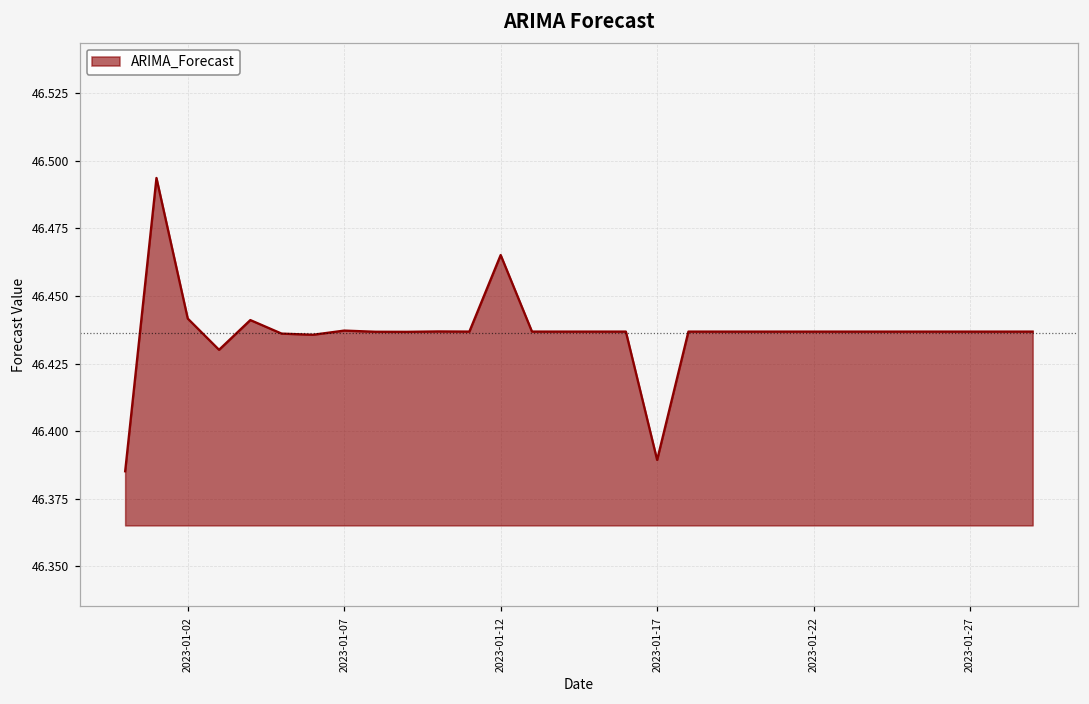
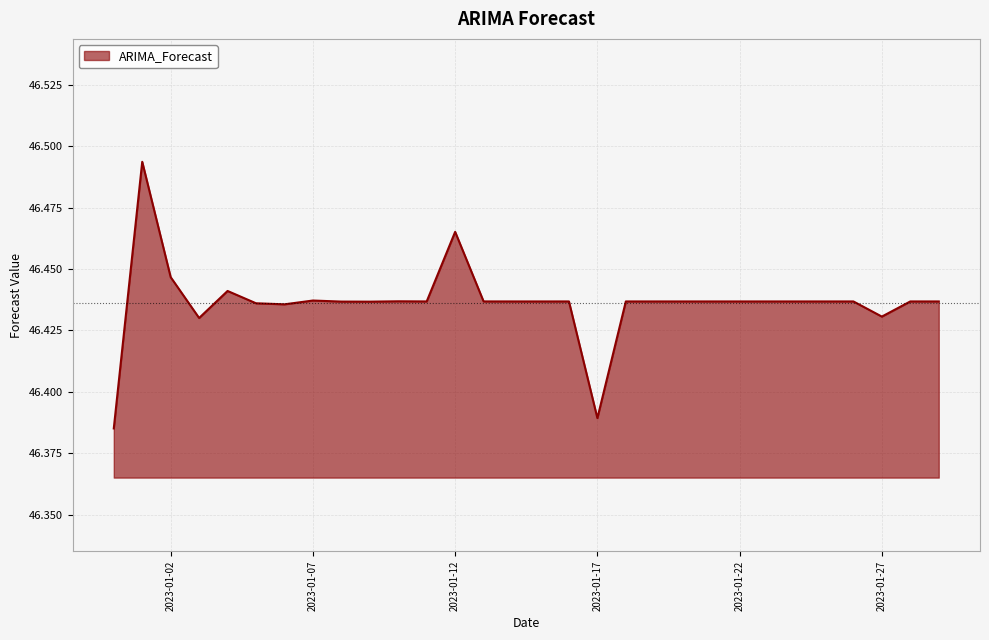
  {
-   "2023-01-02": 46.442,
+   "2023-01-02": 46.447,
    "2023-01-07": 46.437,
    "2023-01-12": 46.465,
    "2023-01-17": 46.389,
    "2023-01-22": 46.437,
-   "2023-01-27": 46.437
+   "2023-01-27": 46.431
  }
